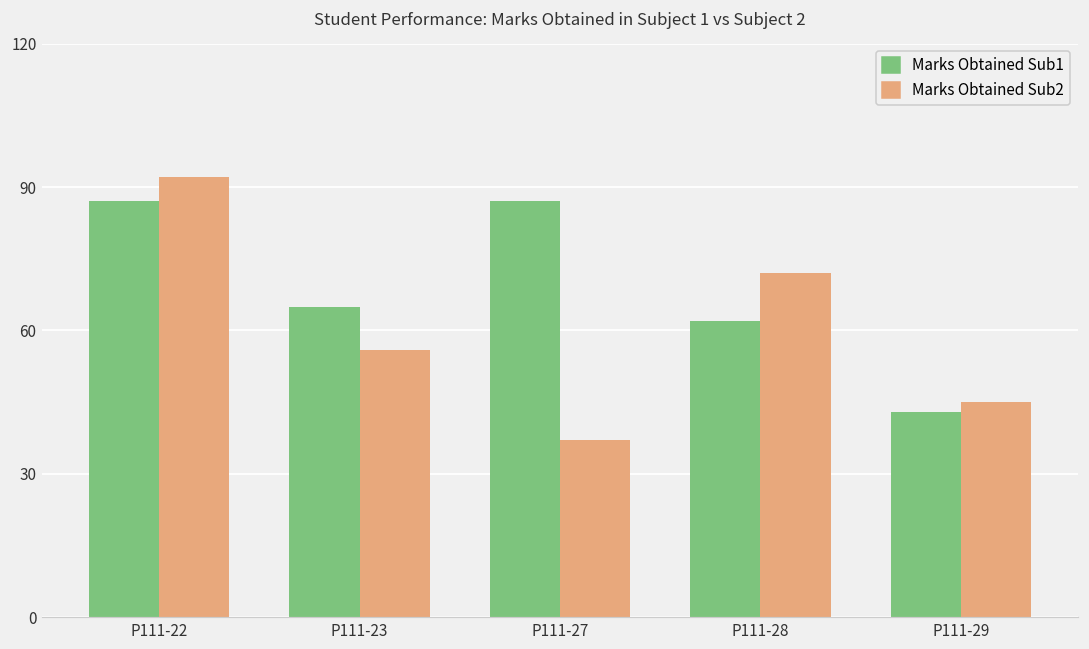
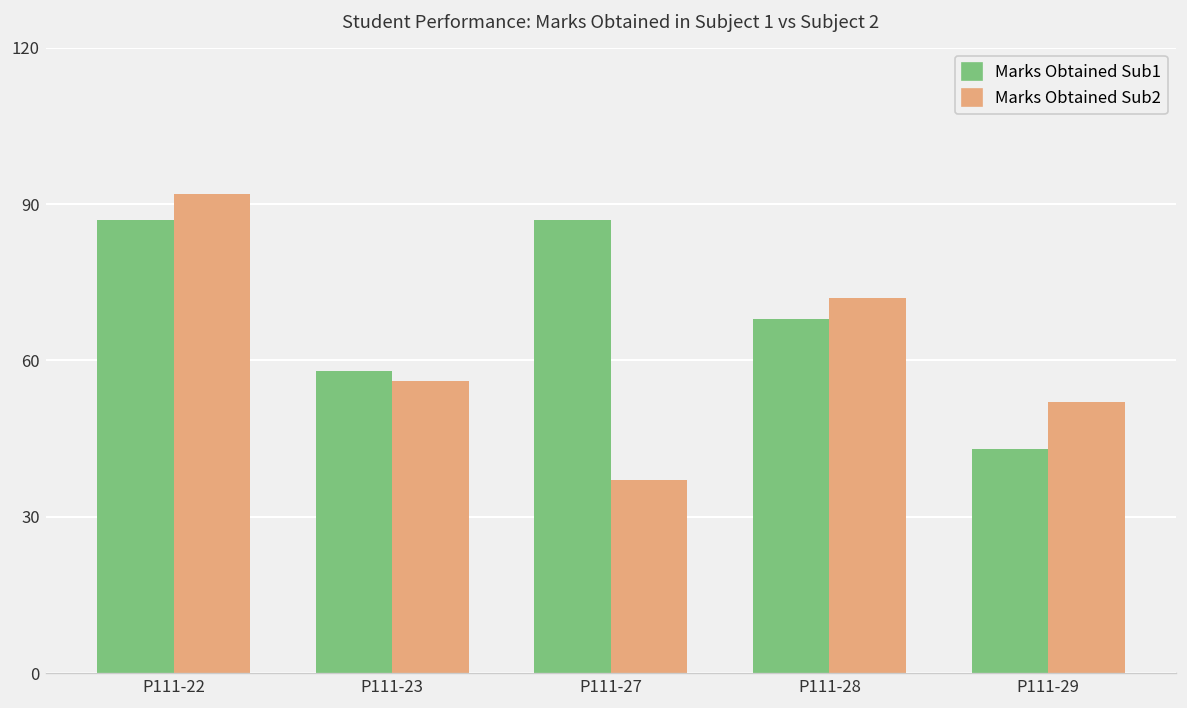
  {
    "Marks Obtained Sub1": {
      "P111-22": 87,
-     "P111-23": 65,
+     "P111-23": 58,
      "P111-27": 87,
-     "P111-28": 62,
+     "P111-28": 68,
      "P111-29": 43
    },
    "Marks Obtained Sub2": {
      "P111-22": 92,
      "P111-23": 56,
      "P111-27": 37,
      "P111-28": 72,
-     "P111-29": 45
+     "P111-29": 52
    }
  }
